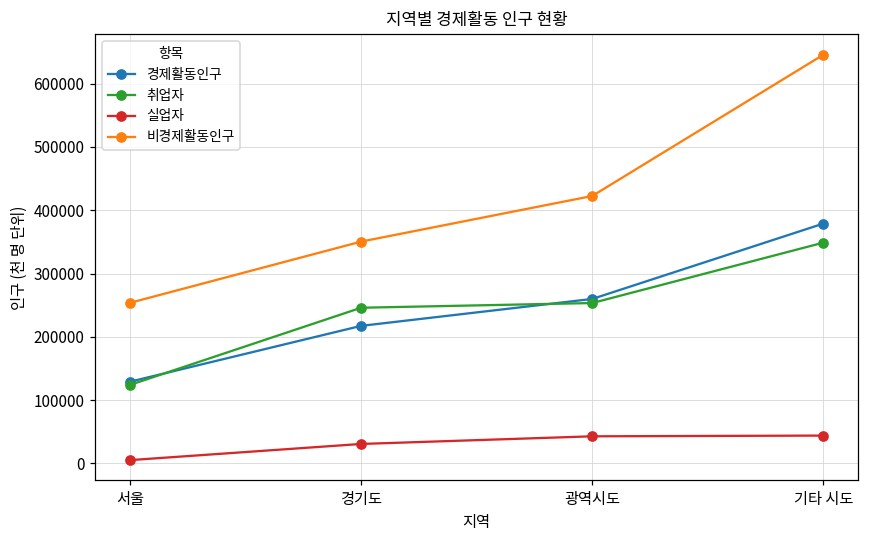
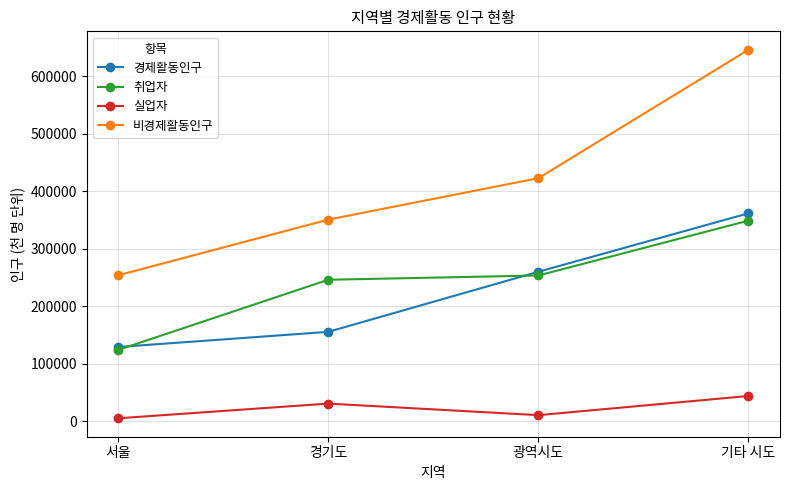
  {
    "경제활동인구": {
      "서울": 130000,
-     "경기도": 220000,
+     "경기도": 160000,
      "광역시도": 260000,
-     "기타 시도": 380000
+     "기타 시도": 360000
    },
    "취업자": {
      "서울": 120000,
      "경기도": 250000,
      "광역시도": 250000,
      "기타 시도": 350000
    },
    "실업자": {
      "서울": 10000,
      "경기도": 30000,
-     "광역시도": 40000,
+     "광역시도": 10000,
      "기타 시도": 40000
    },
    "비경제활동인구": {
      "서울": 250000,
      "경기도": 350000,
      "광역시도": 420000,
      "기타 시도": 650000
    }
  }
